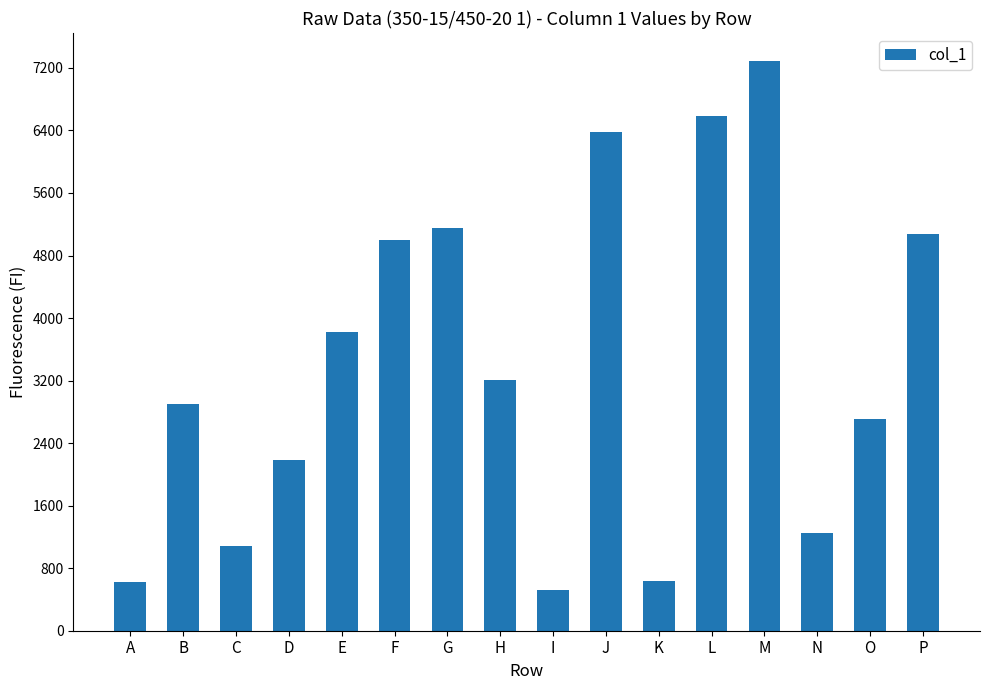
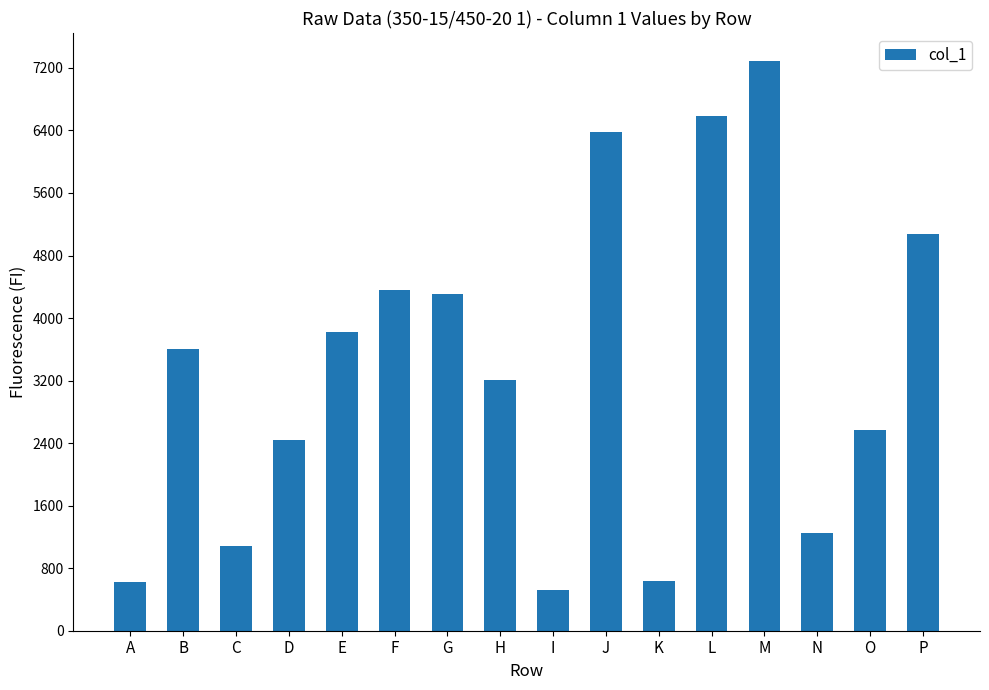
  {
    "A": 600,
-   "B": 2900,
+   "B": 3600,
    "C": 1100,
-   "D": 2200,
+   "D": 2400,
    "E": 3800,
-   "F": 5000,
-   "G": 5200,
+   "F": 4400,
+   "G": 4300,
    "H": 3200,
    "I": 500,
    "J": 6400,
    "K": 600,
    "L": 6600,
    "M": 7300,
    "N": 1200,
-   "O": 2700,
+   "O": 2600,
    "P": 5100
  }
